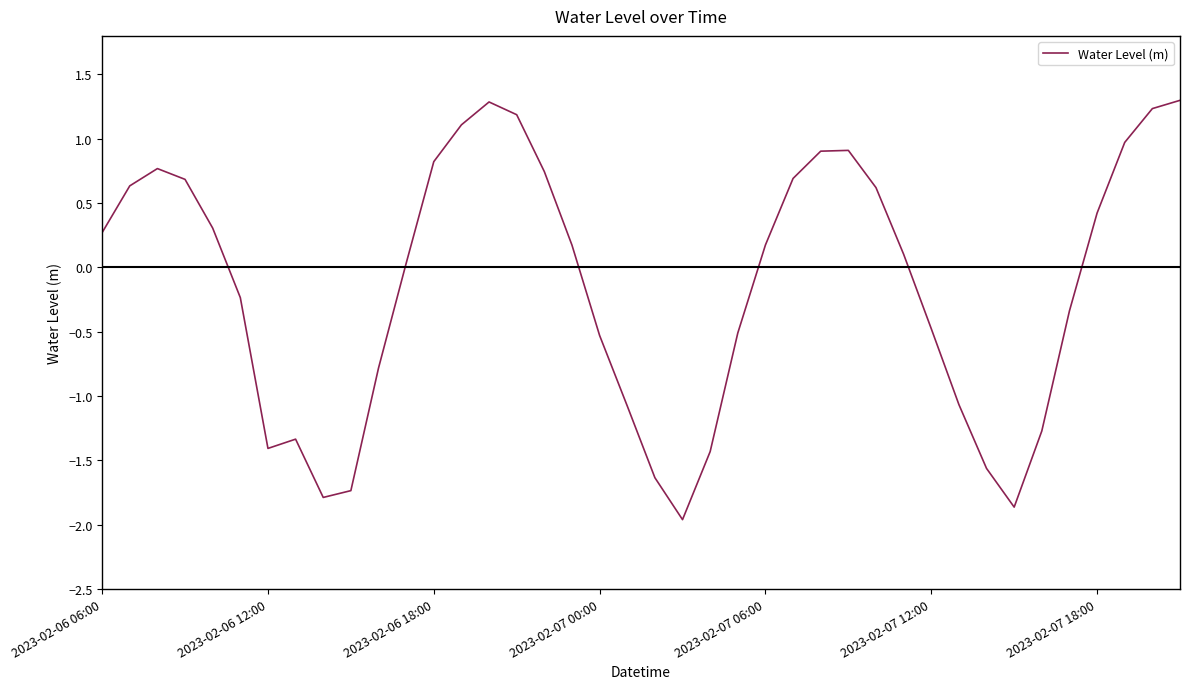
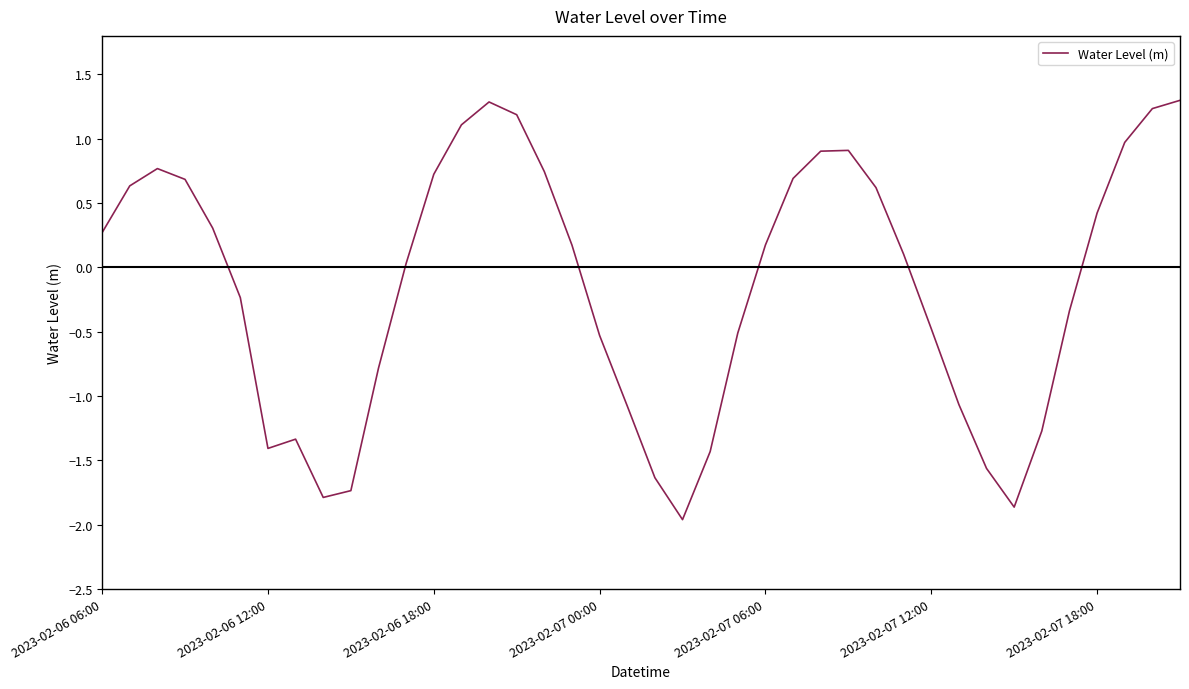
  {
    "2023-02-06 06:00": 0.27,
    "2023-02-06 12:00": -1.41,
-   "2023-02-06 18:00": 0.82,
+   "2023-02-06 18:00": 0.72,
    "2023-02-07 00:00": -0.53,
    "2023-02-07 06:00": 0.17,
    "2023-02-07 12:00": -0.48,
    "2023-02-07 18:00": 0.42
  }
